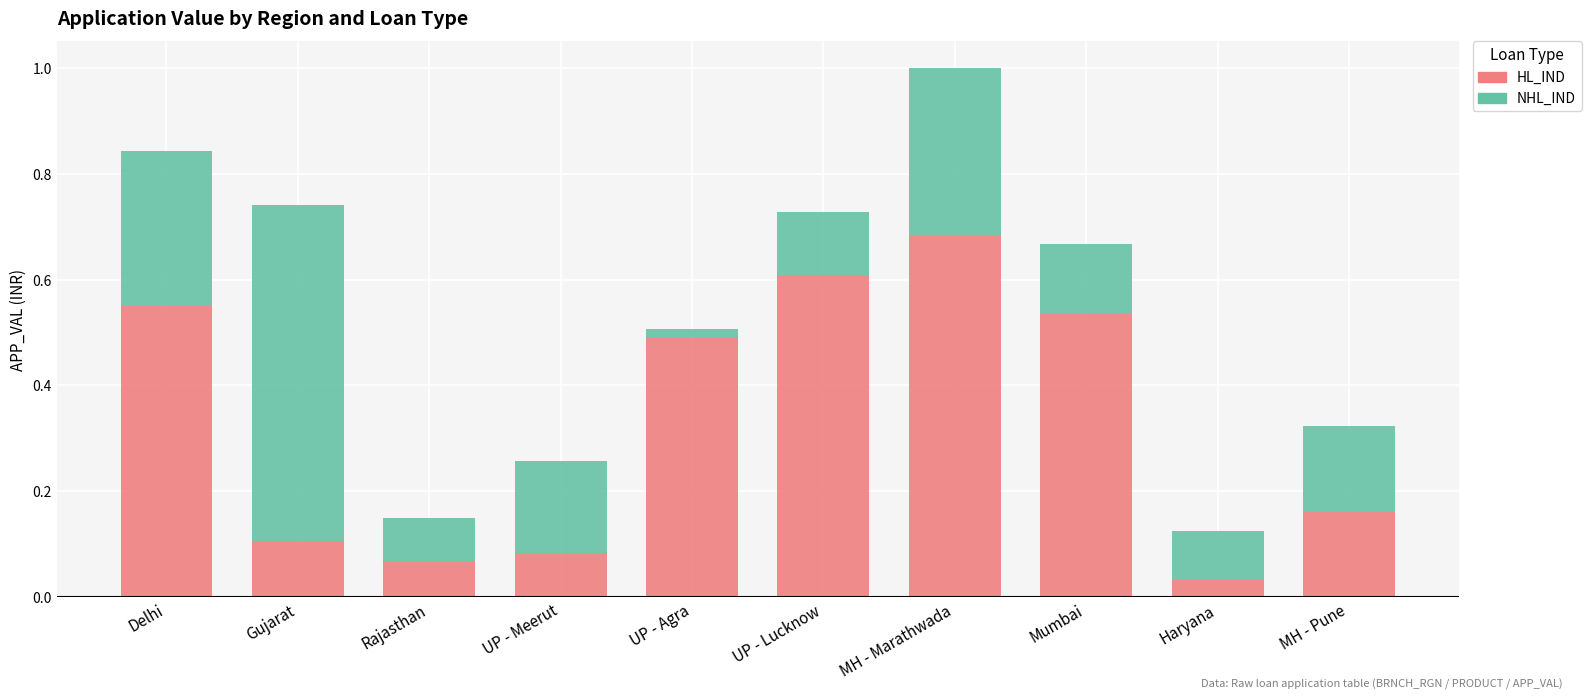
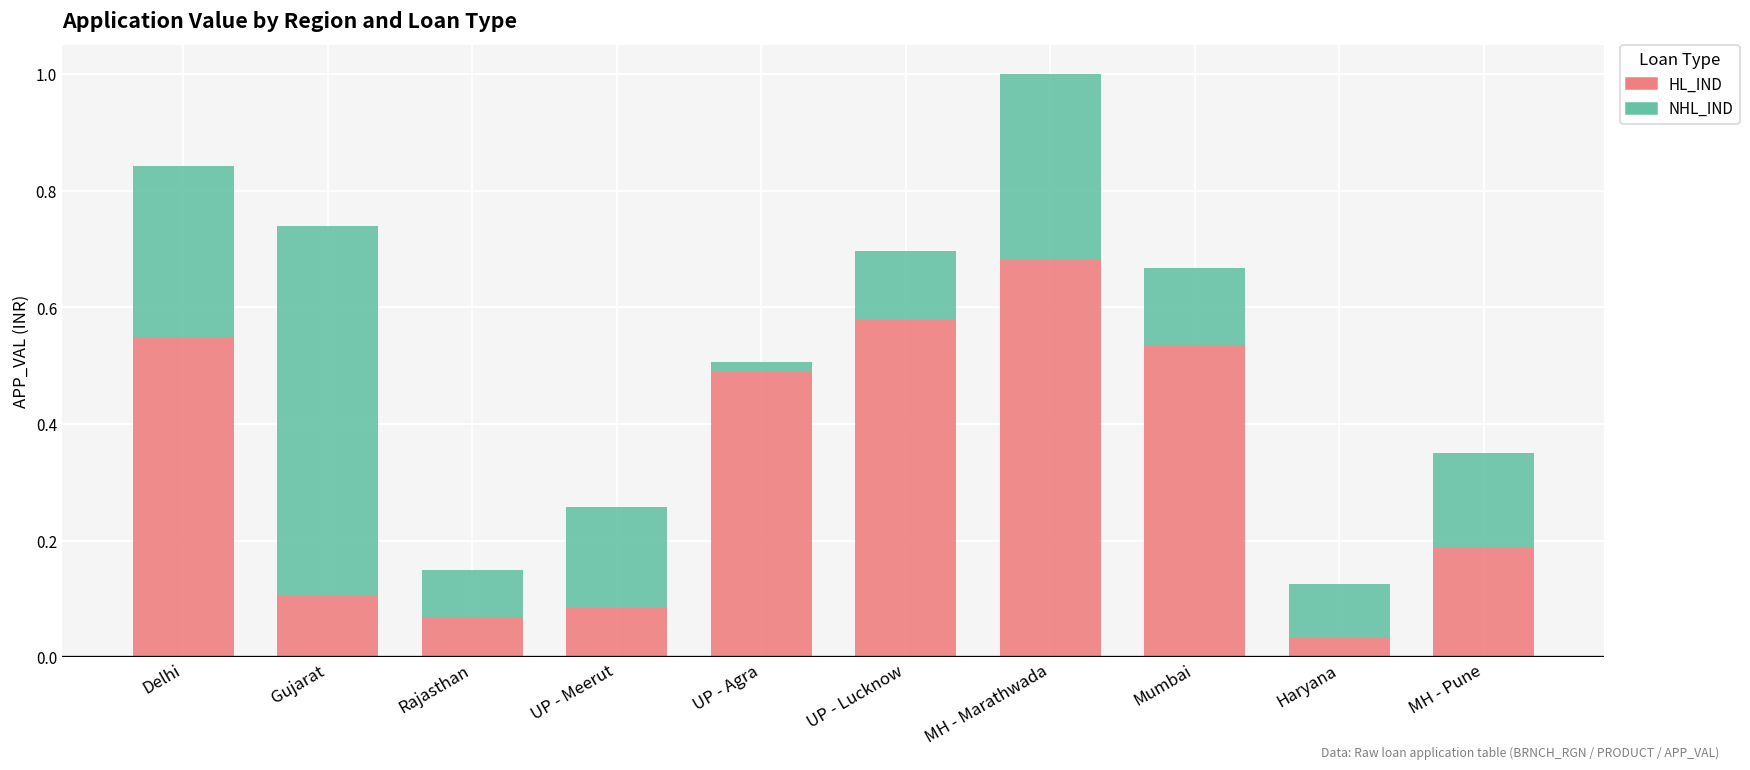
  {
    "HL_IND": {
      "Delhi": 0.55,
      "Gujarat": 0.11,
      "Rajasthan": 0.07,
      "UP - Meerut": 0.08,
      "UP - Agra": 0.49,
-     "UP - Lucknow": 0.61,
+     "UP - Lucknow": 0.58,
      "MH - Marathwada": 0.68,
      "Mumbai": 0.54,
      "Haryana": 0.03,
-     "MH - Pune": 0.16
+     "MH - Pune": 0.19
    },
    "NHL_IND": {
      "Delhi": 0.29,
      "Gujarat": 0.63,
      "Rajasthan": 0.08,
      "UP - Meerut": 0.17,
      "UP - Agra": 0.02,
      "UP - Lucknow": 0.12,
      "MH - Marathwada": 0.32,
      "Mumbai": 0.13,
      "Haryana": 0.09,
      "MH - Pune": 0.16
    }
  }
